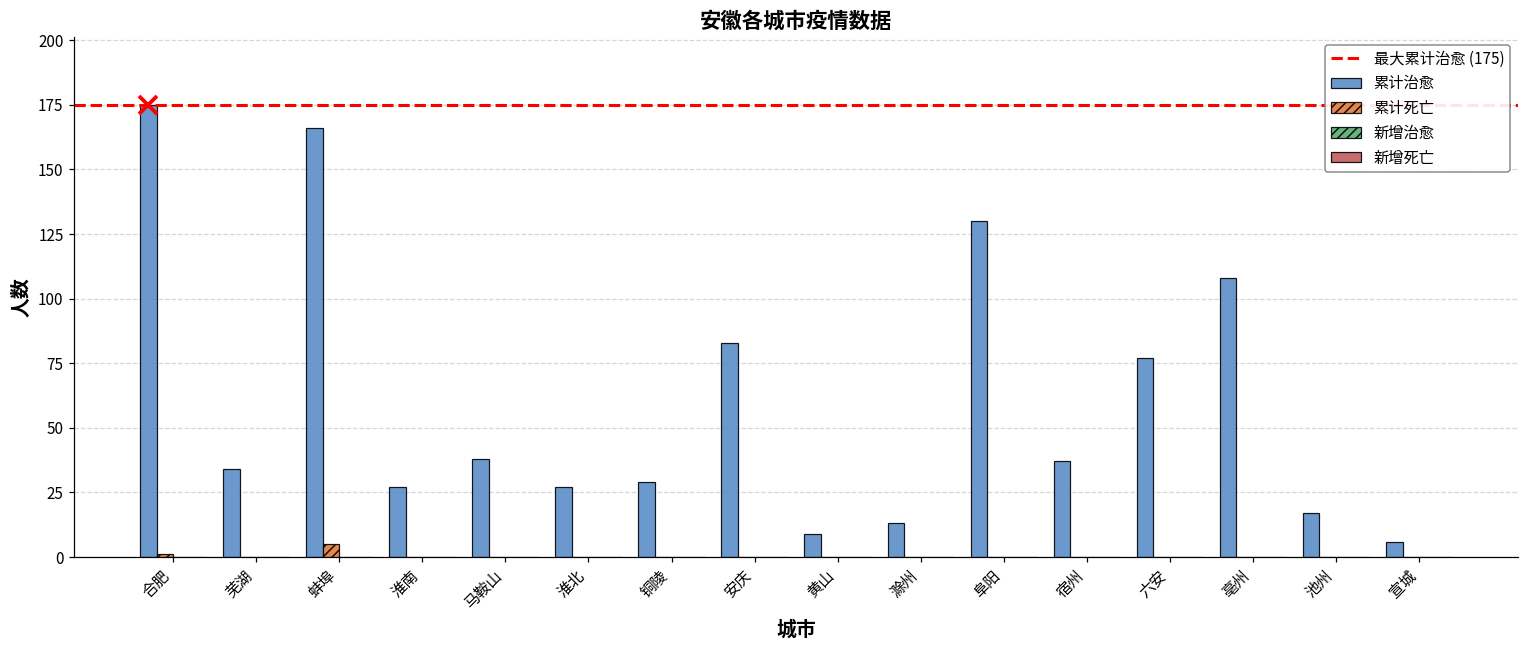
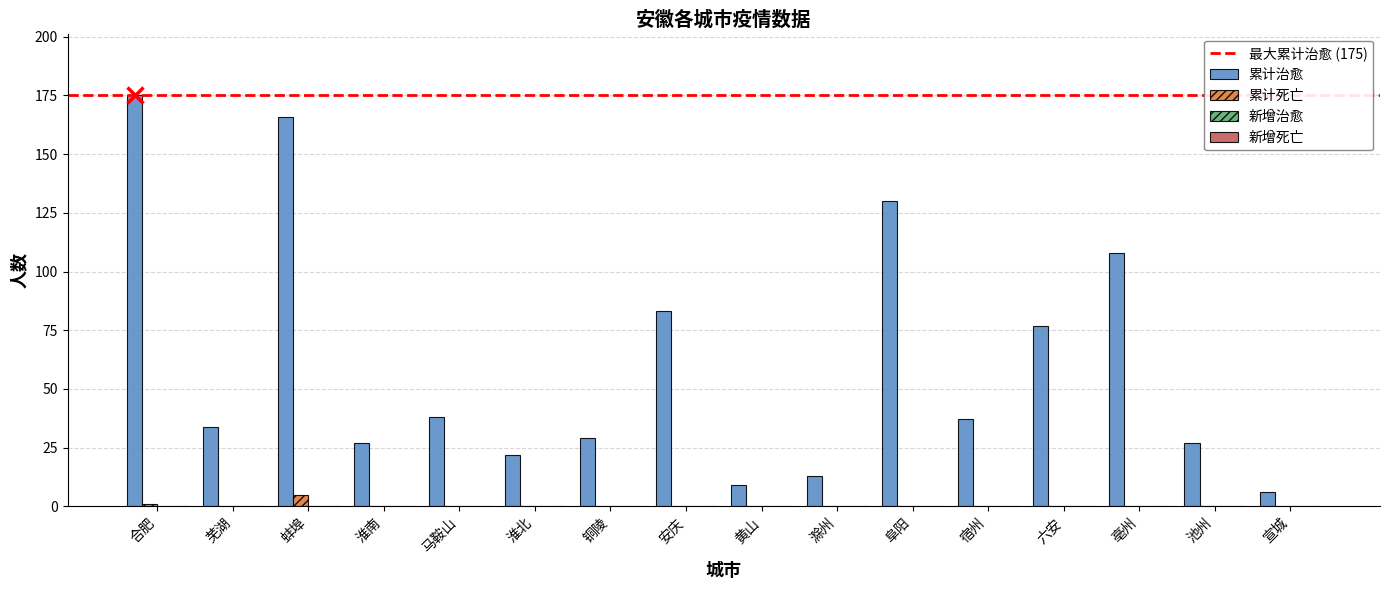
  {
    "累计治愈": {
      "合肥": 175,
      "芜湖": 34,
      "蚌埠": 166,
      "淮南": 27,
      "马鞍山": 38,
-     "淮北": 27,
+     "淮北": 22,
      "铜陵": 29,
      "安庆": 83,
      "黄山": 9,
      "滁州": 13,
      "阜阳": 130,
      "宿州": 37,
      "六安": 77,
      "亳州": 108,
-     "池州": 17,
+     "池州": 27,
      "宣城": 6
    },
    "新增治愈": {
      "合肥": 0,
      "芜湖": 0,
      "蚌埠": 0,
      "淮南": 0,
      "马鞍山": 0,
      "淮北": 0,
      "铜陵": 0,
      "安庆": 0,
      "黄山": 0,
      "滁州": 0,
      "阜阳": 0,
      "宿州": 0,
      "六安": 0,
      "亳州": 0,
      "池州": 0,
      "宣城": 0
    }
  }
